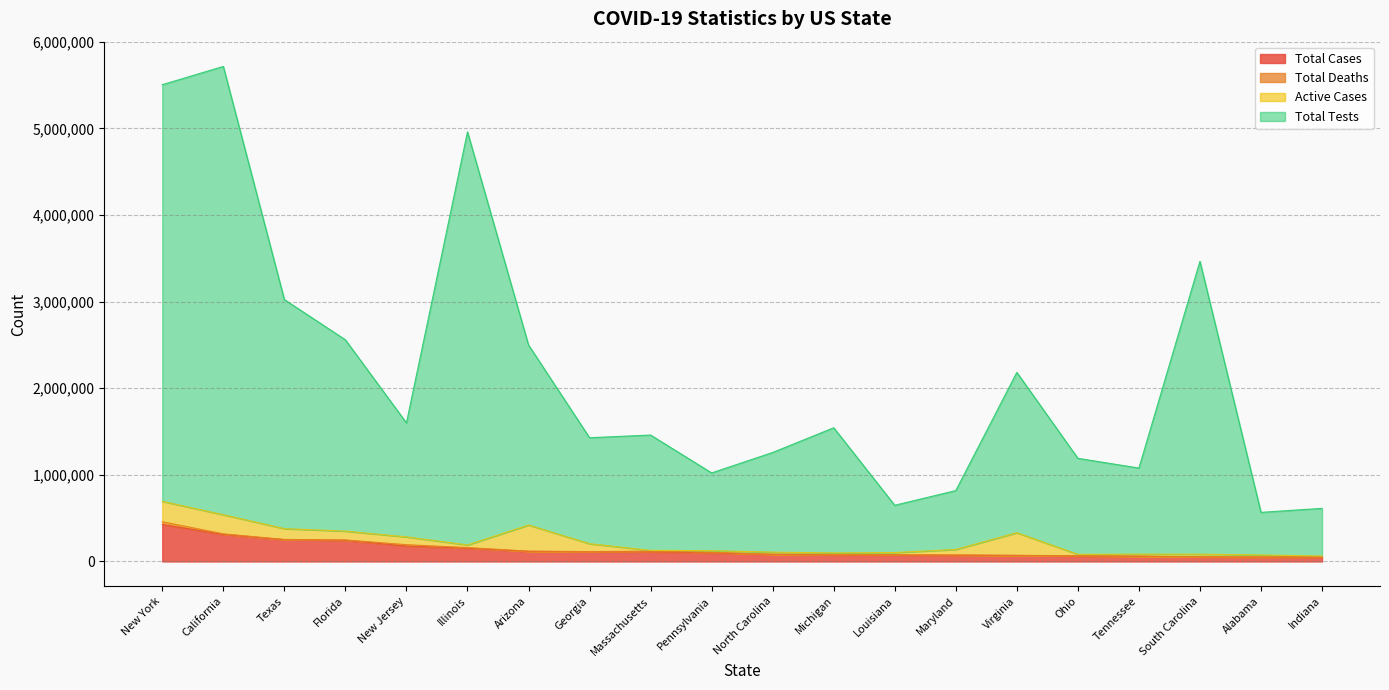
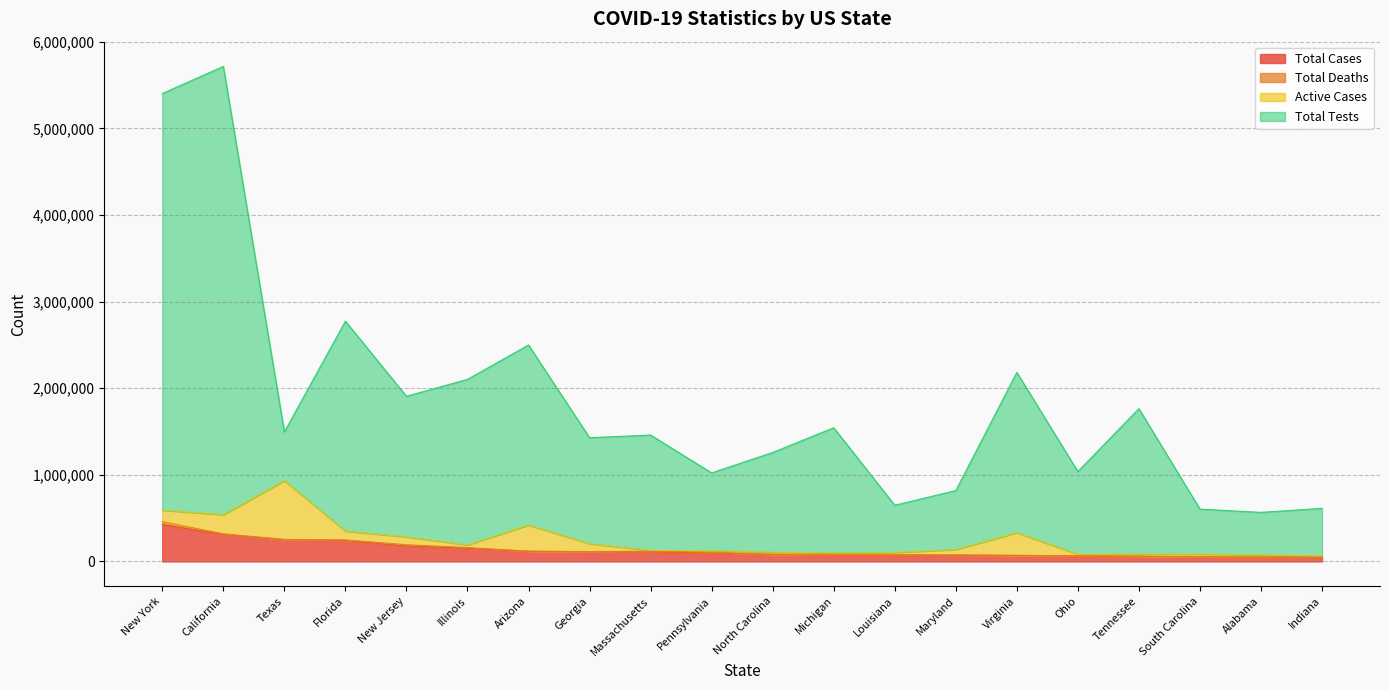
  {
    "Active Cases": {
-     "New York": "200,000",
+     "New York": "100,000",
      "California": "200,000",
-     "Texas": "100,000",
+     "Texas": "700,000",
      "Florida": "100,000",
      "New Jersey": "100,000",
      "Illinois": "0",
      "Arizona": "300,000",
      "Georgia": "100,000",
      "Maryland": "100,000",
      "Virginia": "300,000",
      "South Carolina": "0"
    },
    "Total Tests": {
      "New York": "4,800,000",
      "California": "5,200,000",
-     "Texas": "2,600,000",
-     "Florida": "2,200,000",
-     "New Jersey": "1,300,000",
-     "Illinois": "4,800,000",
+     "Texas": "600,000",
+     "Florida": "2,400,000",
+     "New Jersey": "1,600,000",
+     "Illinois": "1,900,000",
      "Arizona": "2,100,000",
      "Georgia": "1,200,000",
      "Massachusetts": "1,300,000",
      "Pennsylvania": "900,000",
      "North Carolina": "1,200,000",
      "Michigan": "1,400,000",
      "Louisiana": "500,000",
      "Maryland": "700,000",
      "Virginia": "1,900,000",
-     "Ohio": "1,100,000",
-     "Tennessee": "1,000,000",
-     "South Carolina": "3,400,000",
+     "Ohio": "1,000,000",
+     "Tennessee": "1,700,000",
+     "South Carolina": "500,000",
      "Alabama": "500,000",
      "Indiana": "600,000"
    }
  }
